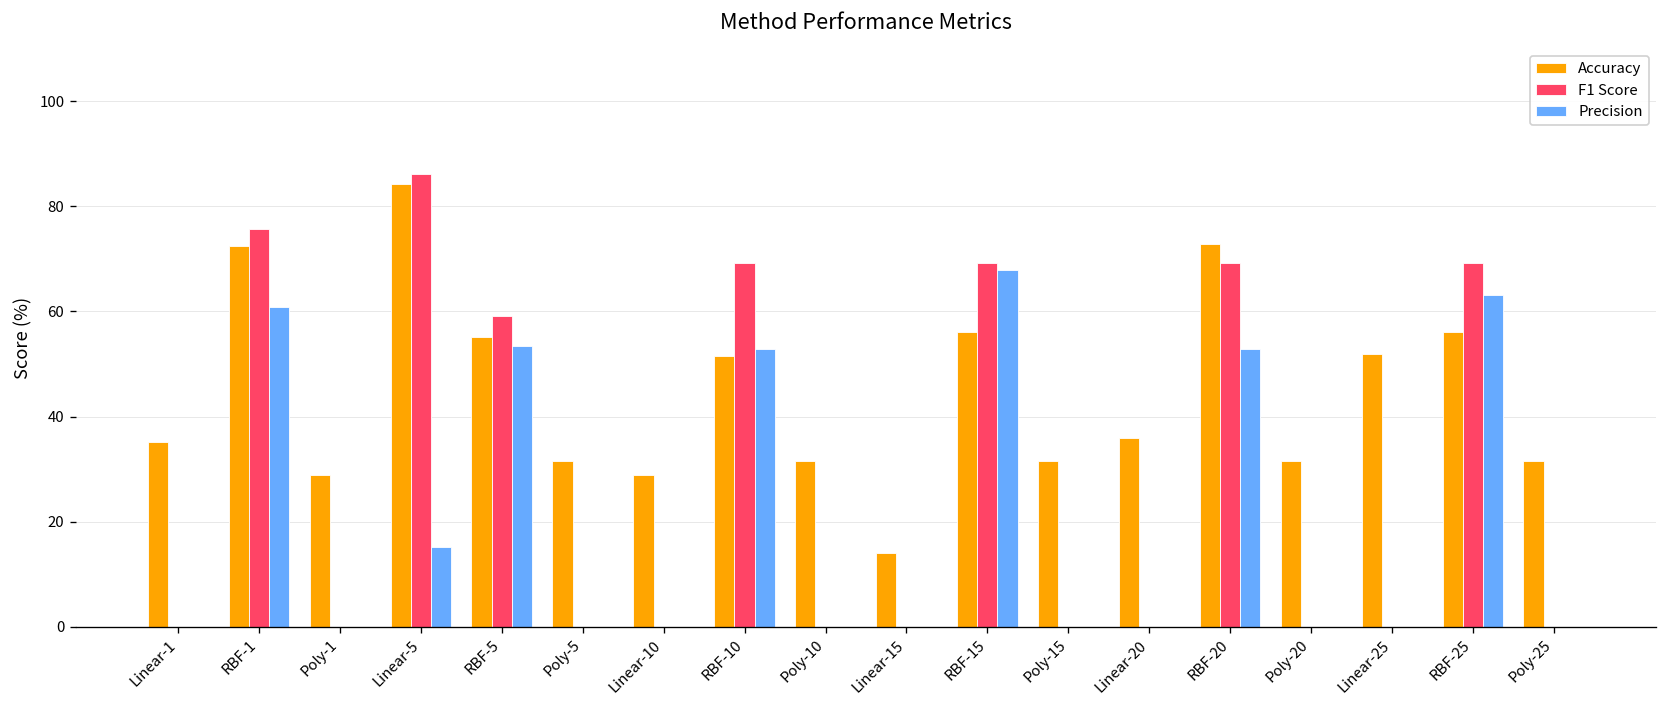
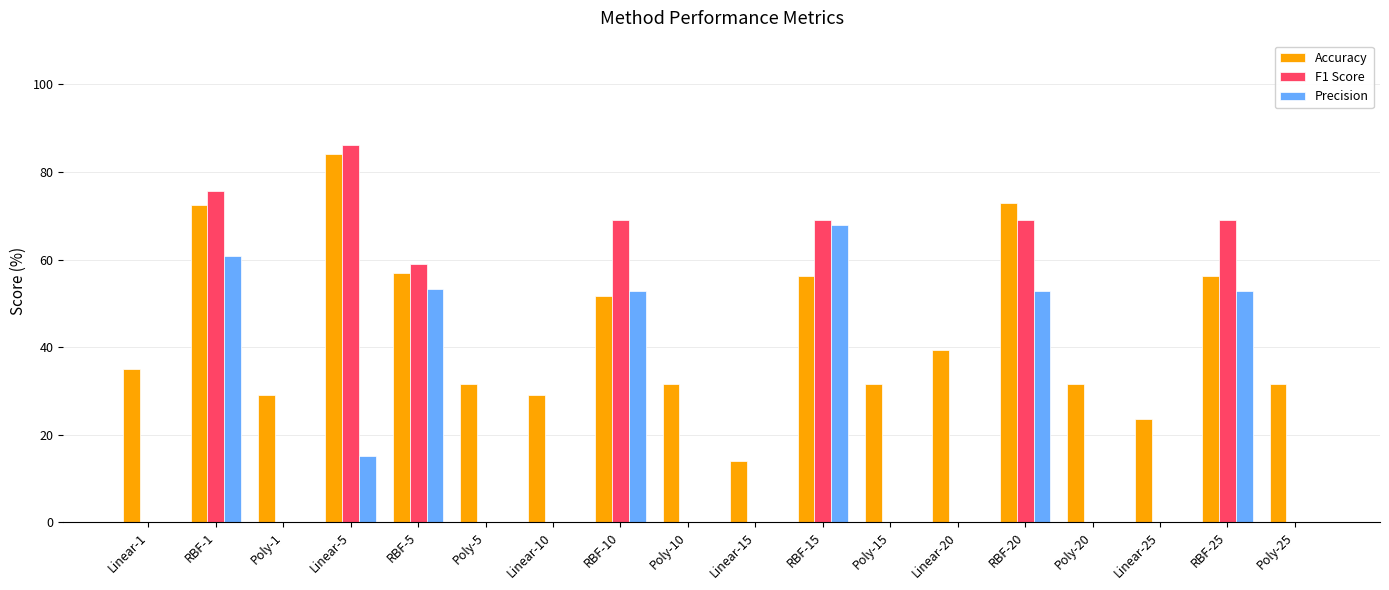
  {
    "Accuracy": {
      "Linear-1": 35,
      "RBF-1": 72,
      "Poly-1": 29,
      "Linear-5": 84,
-     "RBF-5": 55,
+     "RBF-5": 57,
      "Poly-5": 32,
      "Linear-10": 29,
      "RBF-10": 52,
      "Poly-10": 32,
      "Linear-15": 14,
      "RBF-15": 56,
      "Poly-15": 32,
-     "Linear-20": 36,
+     "Linear-20": 39,
      "RBF-20": 73,
      "Poly-20": 32,
-     "Linear-25": 52,
+     "Linear-25": 24,
      "RBF-25": 56,
      "Poly-25": 32
    },
    "F1 Score": {
      "Linear-1": 0,
      "RBF-1": 76,
      "Poly-1": 0,
      "Linear-5": 86,
      "RBF-5": 59,
      "Poly-5": 0,
      "Linear-10": 0,
      "RBF-10": 69,
      "Poly-10": 0,
      "Linear-15": 0,
      "RBF-15": 69,
      "Poly-15": 0,
      "Linear-20": 0,
      "RBF-20": 69,
      "Poly-20": 0,
      "Linear-25": 0,
      "RBF-25": 69,
      "Poly-25": 0
    },
    "Precision": {
      "Linear-1": 0,
      "RBF-1": 61,
      "Poly-1": 0,
      "Linear-5": 15,
      "RBF-5": 53,
      "Poly-5": 0,
      "Linear-10": 0,
      "RBF-10": 53,
      "Poly-10": 0,
      "Linear-15": 0,
      "RBF-15": 68,
      "Poly-15": 0,
      "Linear-20": 0,
      "RBF-20": 53,
      "Poly-20": 0,
      "Linear-25": 0,
-     "RBF-25": 63,
+     "RBF-25": 53,
      "Poly-25": 0
    }
  }
